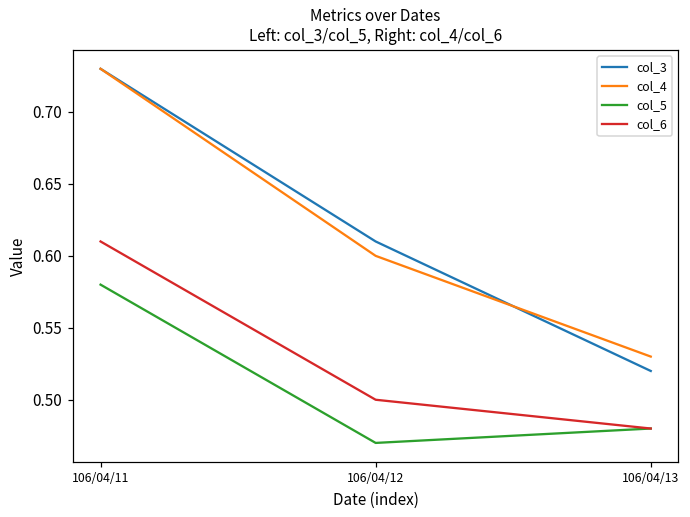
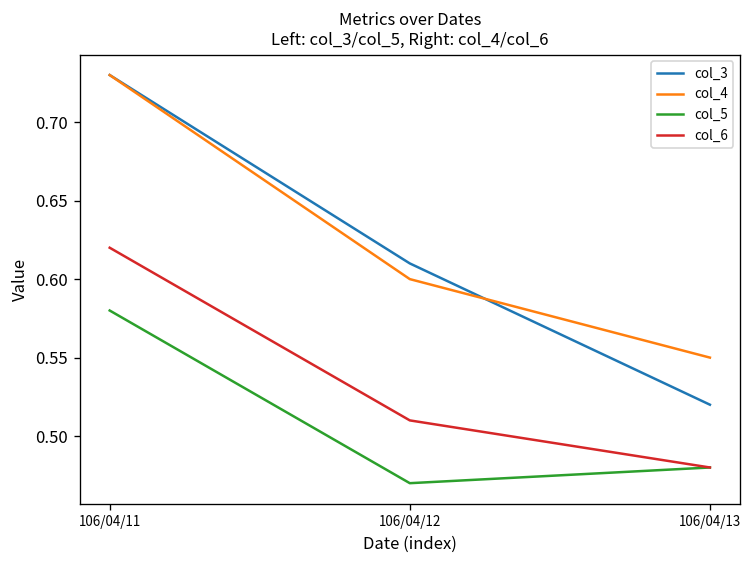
  {
    "col_3": {
      "106/04/12": 0.61,
      "106/04/13": 0.52
    },
    "col_4": {
      "106/04/12": 0.60,
-     "106/04/13": 0.53
+     "106/04/13": 0.55
    },
    "col_5": {
      "106/04/11": 0.58,
      "106/04/12": 0.47
    },
    "col_6": {
-     "106/04/11": 0.61,
-     "106/04/12": 0.50
+     "106/04/11": 0.62,
+     "106/04/12": 0.51
    }
  }
